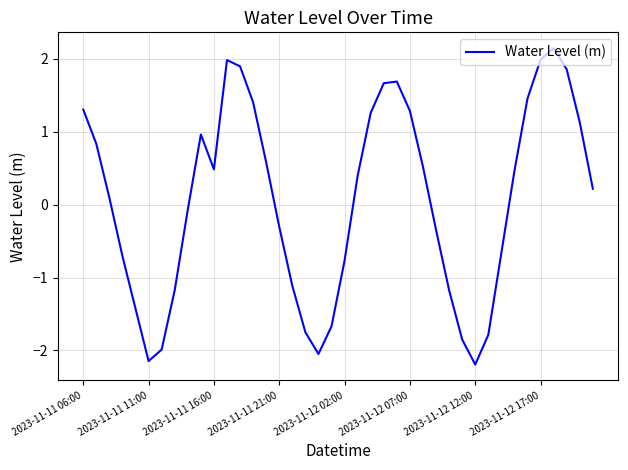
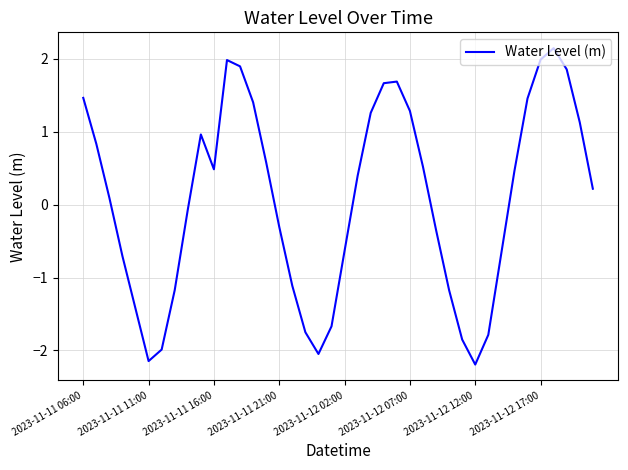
  {
-   "2023-11-11 06:00": 1.3,
+   "2023-11-11 06:00": 1.5,
    "2023-11-11 11:00": -2.1,
    "2023-11-11 16:00": 0.5,
    "2023-11-11 21:00": -0.3,
-   "2023-11-12 02:00": -0.8,
+   "2023-11-12 02:00": -0.6,
    "2023-11-12 07:00": 1.3,
    "2023-11-12 12:00": -2.2
  }
